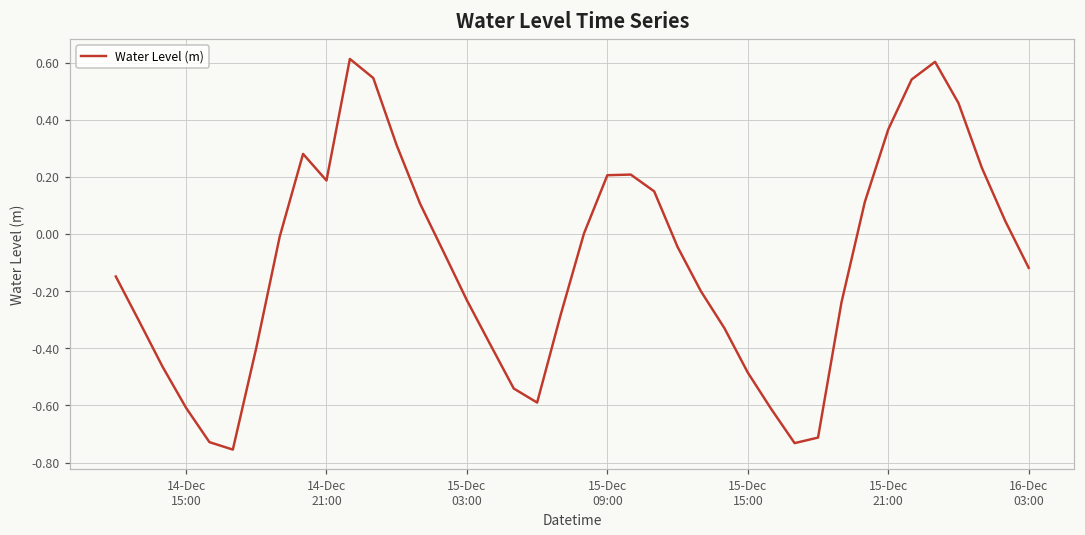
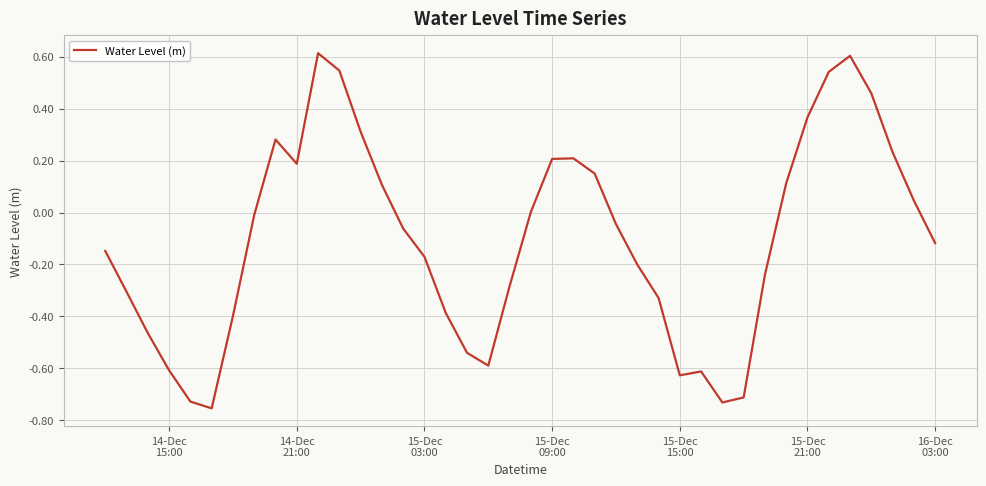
  {
    "14-Dec 15:00": -0.61,
    "14-Dec 21:00": 0.19,
-   "15-Dec 03:00": -0.23,
+   "15-Dec 03:00": -0.17,
    "15-Dec 09:00": 0.21,
-   "15-Dec 15:00": -0.48,
+   "15-Dec 15:00": -0.63,
    "15-Dec 21:00": 0.37,
    "16-Dec 03:00": -0.12
  }
